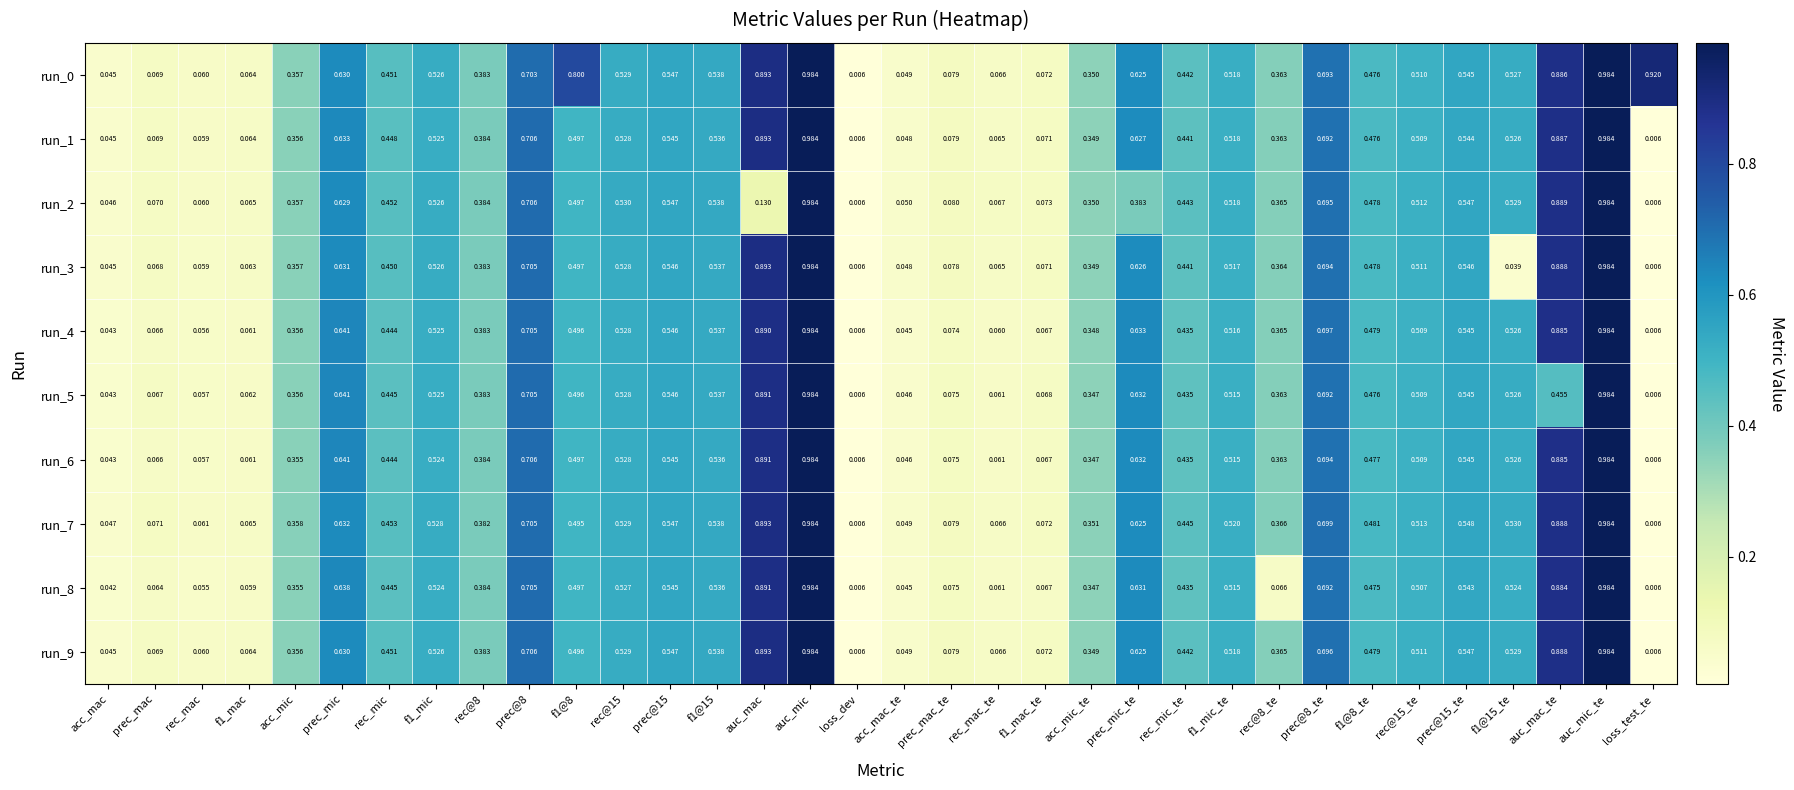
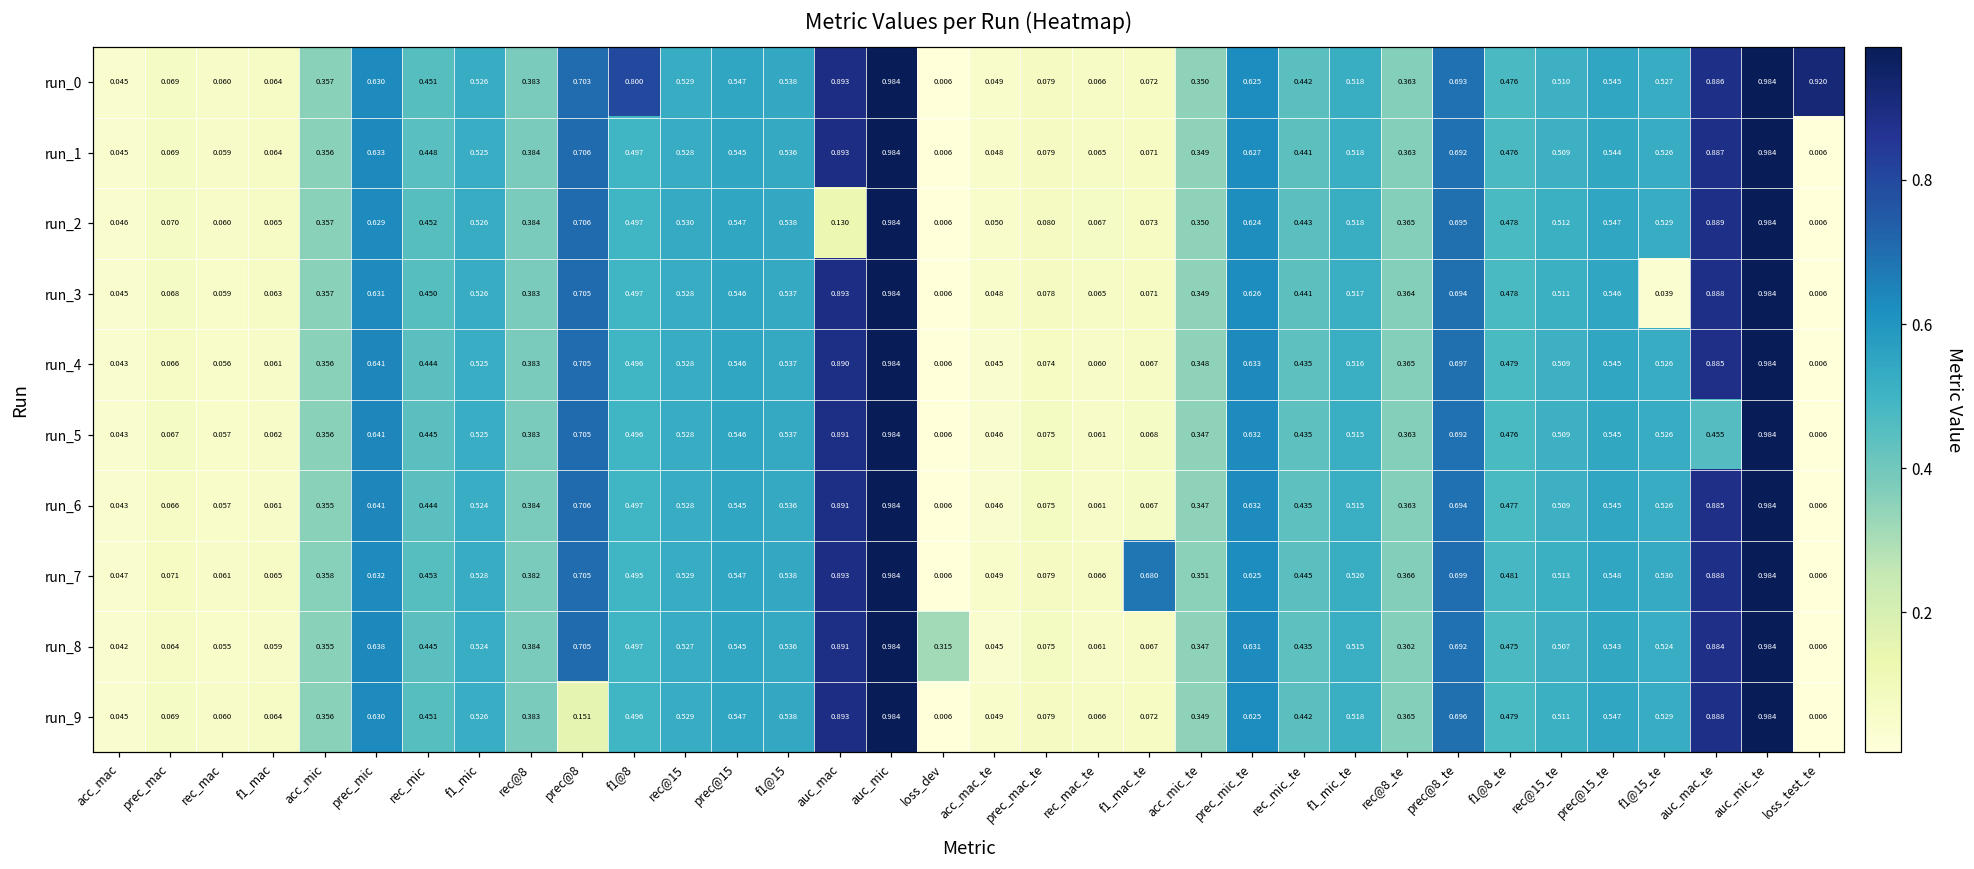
  {
    "run_2": {
      "acc_mac": 0.046,
      "prec_mac": 0.070,
      "rec_mac": 0.060,
      "f1_mac": 0.065,
      "acc_mic": 0.357,
      "prec_mic": 0.629,
      "rec_mic": 0.452,
      "f1_mic": 0.526,
      "rec@8": 0.384,
      "prec@8": 0.706,
      "f1@8": 0.497,
      "rec@15": 0.530,
      "prec@15": 0.547,
      "f1@15": 0.538,
      "auc_mac": 0.130,
      "auc_mic": 0.984,
      "loss_dev": 0.006,
      "acc_mac_te": 0.050,
      "prec_mac_te": 0.080,
      "rec_mac_te": 0.067,
      "f1_mac_te": 0.073,
      "acc_mic_te": 0.350,
-     "prec_mic_te": 0.383,
+     "prec_mic_te": 0.624,
      "rec_mic_te": 0.443,
      "f1_mic_te": 0.518,
      "rec@8_te": 0.365,
      "prec@8_te": 0.695,
      "f1@8_te": 0.478,
      "rec@15_te": 0.512,
      "prec@15_te": 0.547,
      "f1@15_te": 0.529,
      "auc_mac_te": 0.889,
      "auc_mic_te": 0.984,
      "loss_test_te": 0.006
    },
    "run_7": {
      "acc_mac": 0.047,
      "prec_mac": 0.071,
      "rec_mac": 0.061,
      "f1_mac": 0.065,
      "acc_mic": 0.358,
      "prec_mic": 0.632,
      "rec_mic": 0.453,
      "f1_mic": 0.528,
      "rec@8": 0.382,
      "prec@8": 0.705,
      "f1@8": 0.495,
      "rec@15": 0.529,
      "prec@15": 0.547,
      "f1@15": 0.538,
      "auc_mac": 0.893,
      "auc_mic": 0.984,
      "loss_dev": 0.006,
      "acc_mac_te": 0.049,
      "prec_mac_te": 0.079,
      "rec_mac_te": 0.066,
-     "f1_mac_te": 0.072,
+     "f1_mac_te": 0.680,
      "acc_mic_te": 0.351,
      "prec_mic_te": 0.625,
      "rec_mic_te": 0.445,
      "f1_mic_te": 0.520,
      "rec@8_te": 0.366,
      "prec@8_te": 0.699,
      "f1@8_te": 0.481,
      "rec@15_te": 0.513,
      "prec@15_te": 0.548,
      "f1@15_te": 0.530,
      "auc_mac_te": 0.888,
      "auc_mic_te": 0.984,
      "loss_test_te": 0.006
    },
    "run_8": {
      "acc_mac": 0.042,
      "prec_mac": 0.064,
      "rec_mac": 0.055,
      "f1_mac": 0.059,
      "acc_mic": 0.355,
      "prec_mic": 0.638,
      "rec_mic": 0.445,
      "f1_mic": 0.524,
      "rec@8": 0.384,
      "prec@8": 0.705,
      "f1@8": 0.497,
      "rec@15": 0.527,
      "prec@15": 0.545,
      "f1@15": 0.536,
      "auc_mac": 0.891,
      "auc_mic": 0.984,
-     "loss_dev": 0.006,
+     "loss_dev": 0.315,
      "acc_mac_te": 0.045,
      "prec_mac_te": 0.075,
      "rec_mac_te": 0.061,
      "f1_mac_te": 0.067,
      "acc_mic_te": 0.347,
      "prec_mic_te": 0.631,
      "rec_mic_te": 0.435,
      "f1_mic_te": 0.515,
-     "rec@8_te": 0.066,
+     "rec@8_te": 0.362,
      "prec@8_te": 0.692,
      "f1@8_te": 0.475,
      "rec@15_te": 0.507,
      "prec@15_te": 0.543,
      "f1@15_te": 0.524,
      "auc_mac_te": 0.884,
      "auc_mic_te": 0.984,
      "loss_test_te": 0.006
    },
    "run_9": {
      "acc_mac": 0.045,
      "prec_mac": 0.069,
      "rec_mac": 0.060,
      "f1_mac": 0.064,
      "acc_mic": 0.356,
      "prec_mic": 0.630,
      "rec_mic": 0.451,
      "f1_mic": 0.526,
      "rec@8": 0.383,
-     "prec@8": 0.706,
+     "prec@8": 0.151,
      "f1@8": 0.496,
      "rec@15": 0.529,
      "prec@15": 0.547,
      "f1@15": 0.538,
      "auc_mac": 0.893,
      "auc_mic": 0.984,
      "loss_dev": 0.006,
      "acc_mac_te": 0.049,
      "prec_mac_te": 0.079,
      "rec_mac_te": 0.066,
      "f1_mac_te": 0.072,
      "acc_mic_te": 0.349,
      "prec_mic_te": 0.625,
      "rec_mic_te": 0.442,
      "f1_mic_te": 0.518,
      "rec@8_te": 0.365,
      "prec@8_te": 0.696,
      "f1@8_te": 0.479,
      "rec@15_te": 0.511,
      "prec@15_te": 0.547,
      "f1@15_te": 0.529,
      "auc_mac_te": 0.888,
      "auc_mic_te": 0.984,
      "loss_test_te": 0.006
    }
  }
